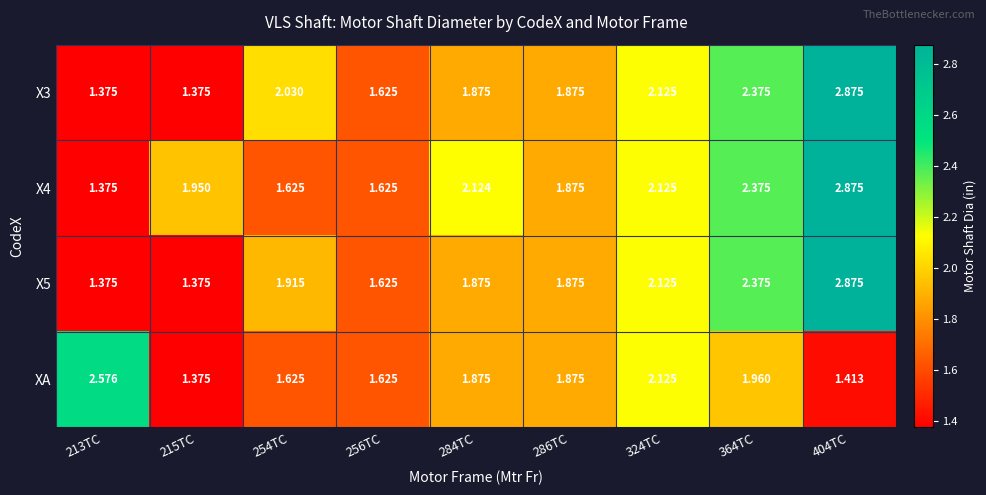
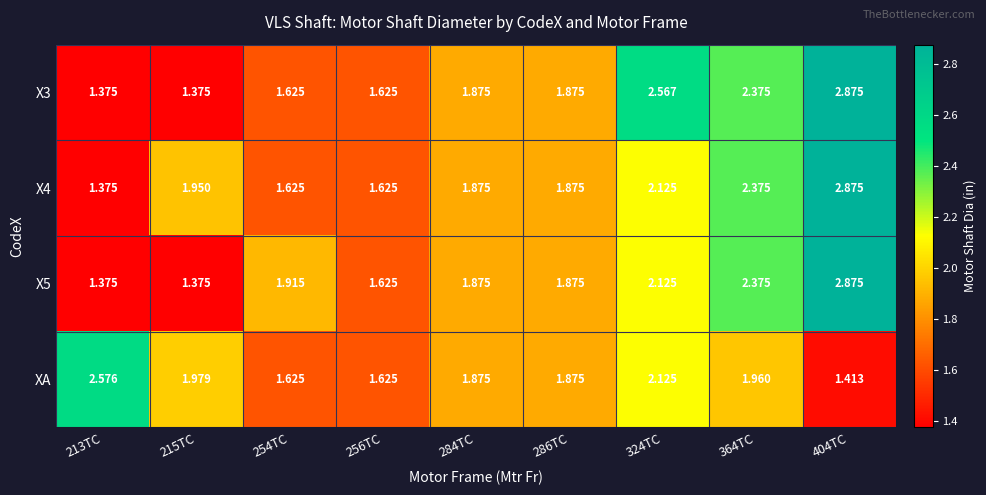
  {
    "X3": {
      "213TC": 1.375,
      "215TC": 1.375,
-     "254TC": 2.030,
+     "254TC": 1.625,
      "256TC": 1.625,
      "284TC": 1.875,
      "286TC": 1.875,
-     "324TC": 2.125,
+     "324TC": 2.567,
      "364TC": 2.375,
      "404TC": 2.875
    },
    "X4": {
      "213TC": 1.375,
      "215TC": 1.950,
      "254TC": 1.625,
      "256TC": 1.625,
-     "284TC": 2.124,
+     "284TC": 1.875,
      "286TC": 1.875,
      "324TC": 2.125,
      "364TC": 2.375,
      "404TC": 2.875
    },
    "X5": {
      "213TC": 1.375,
      "215TC": 1.375,
      "254TC": 1.915,
      "256TC": 1.625,
      "284TC": 1.875,
      "286TC": 1.875,
      "324TC": 2.125,
      "364TC": 2.375,
      "404TC": 2.875
    },
    "XA": {
      "213TC": 2.576,
-     "215TC": 1.375,
+     "215TC": 1.979,
      "254TC": 1.625,
      "256TC": 1.625,
      "284TC": 1.875,
      "286TC": 1.875,
      "324TC": 2.125,
      "364TC": 1.960,
      "404TC": 1.413
    }
  }
